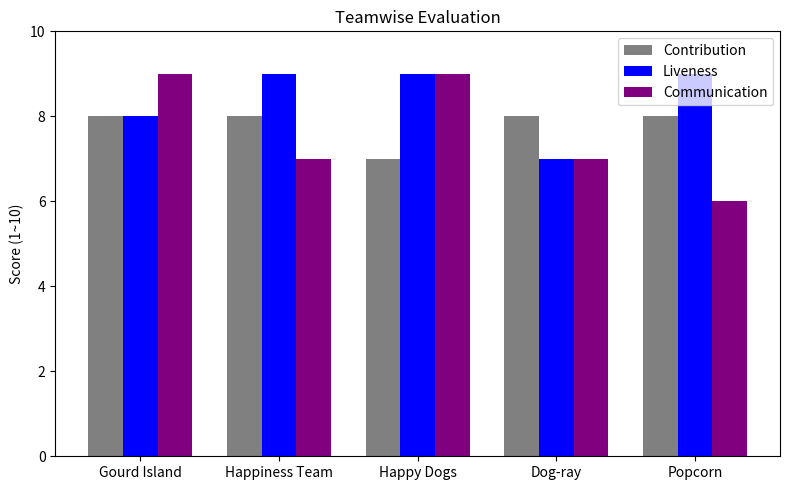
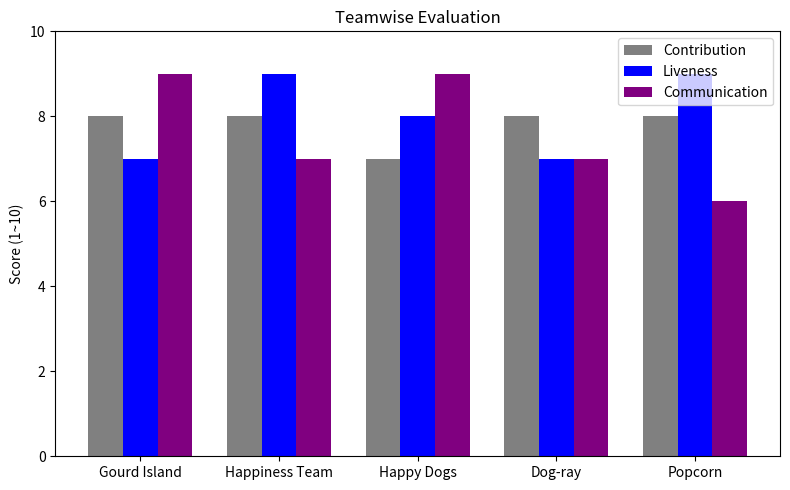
  {
    "Contribution": {
      "Gourd Island": 8,
      "Happiness Team": 8,
      "Happy Dogs": 7,
      "Dog-ray": 8,
      "Popcorn": 8
    },
    "Liveness": {
-     "Gourd Island": 8,
+     "Gourd Island": 7,
      "Happiness Team": 9,
-     "Happy Dogs": 9,
+     "Happy Dogs": 8,
      "Dog-ray": 7
    },
    "Communication": {
      "Gourd Island": 9,
      "Happiness Team": 7,
      "Happy Dogs": 9,
      "Dog-ray": 7,
      "Popcorn": 6
    }
  }
